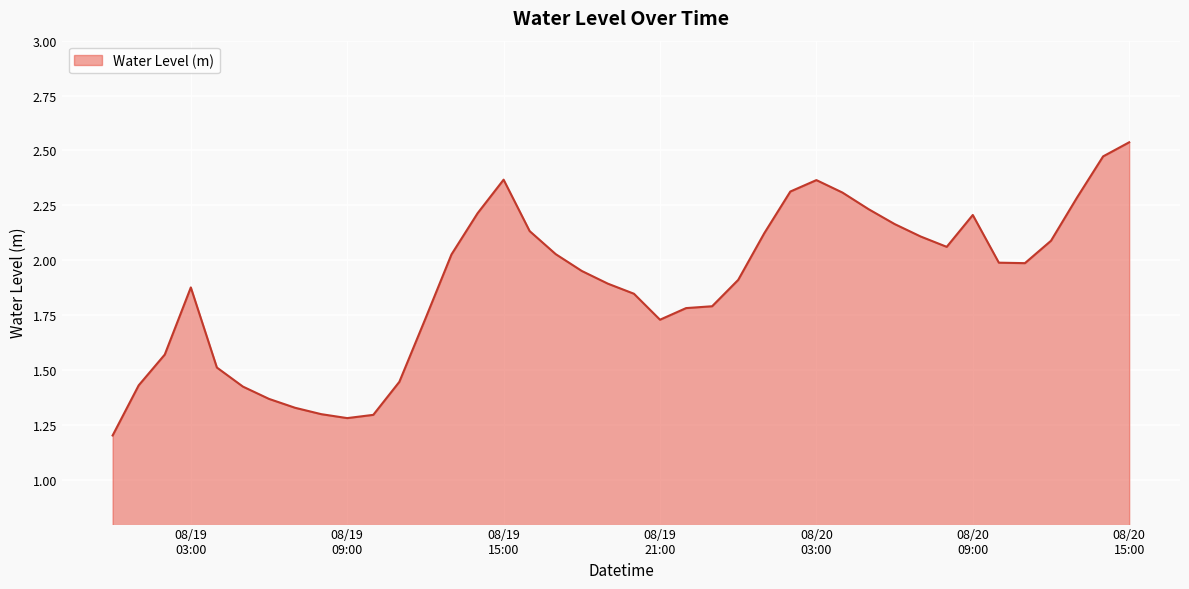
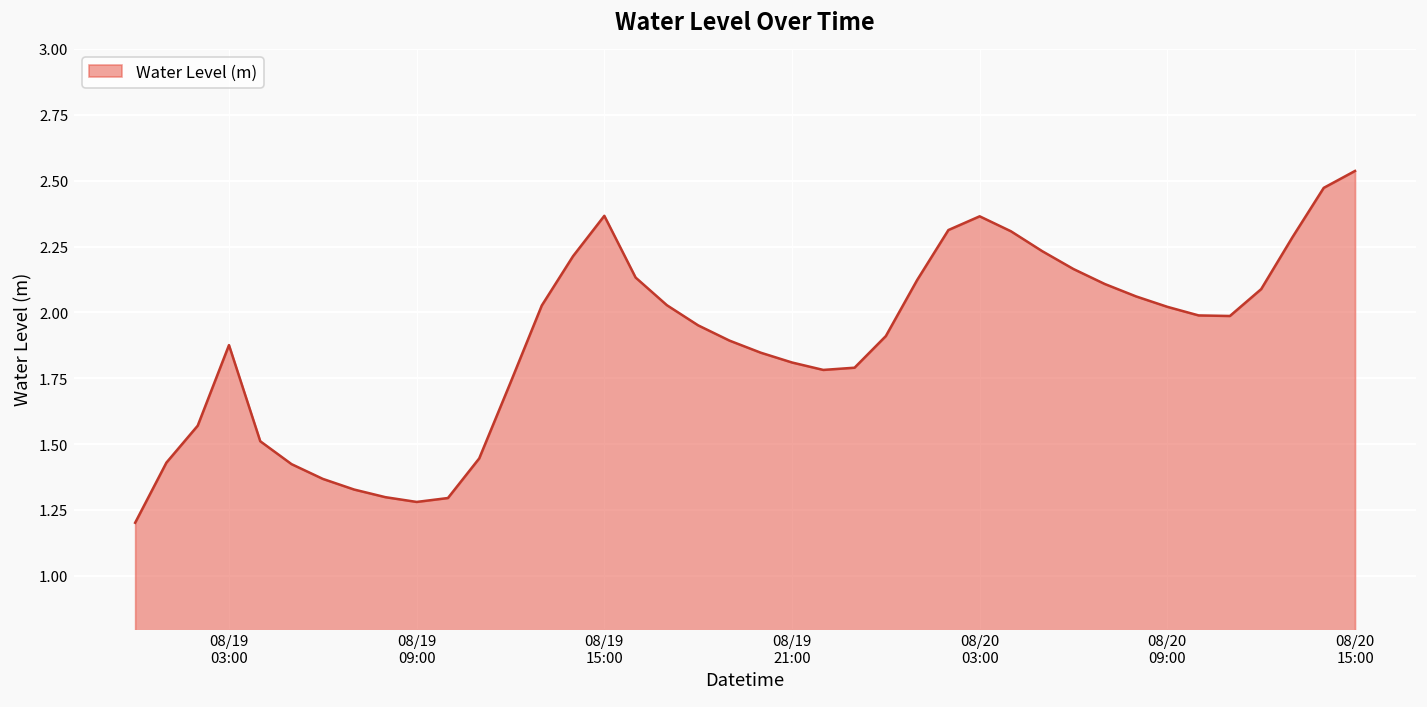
  {
    "08/19 03:00": 1.88,
    "08/19 09:00": 1.28,
    "08/19 15:00": 2.37,
-   "08/19 21:00": 1.73,
+   "08/19 21:00": 1.81,
    "08/20 03:00": 2.36,
-   "08/20 09:00": 2.21,
+   "08/20 09:00": 2.02,
    "08/20 15:00": 2.54
  }
